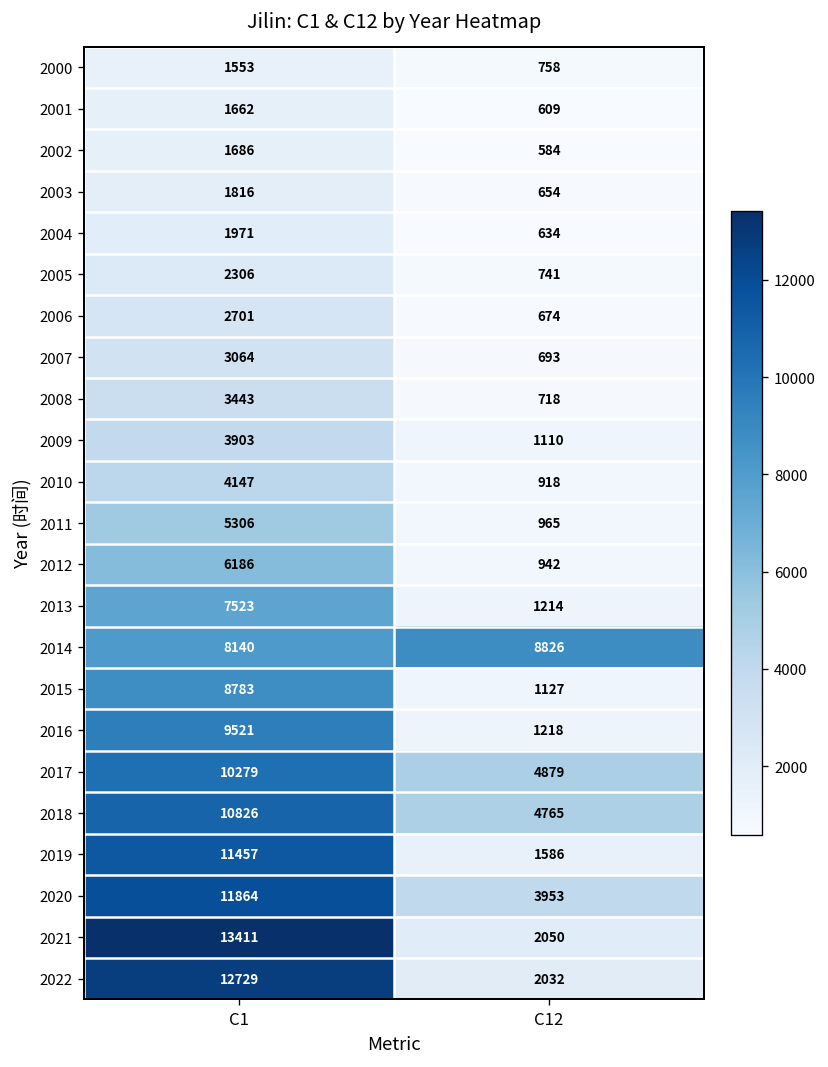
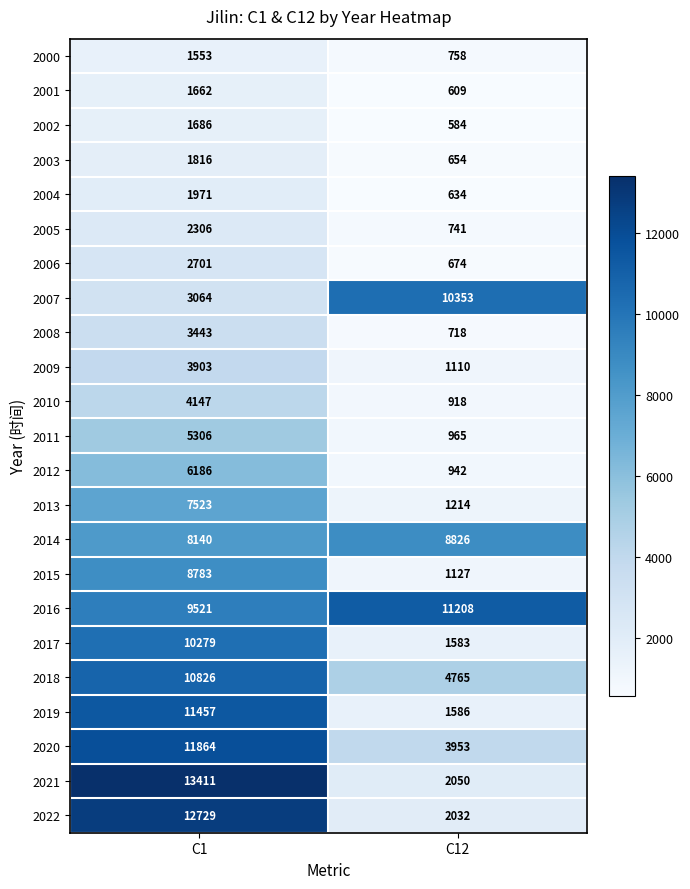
  {
    "2000": {
      "C1": 1553,
      "C12": 758
    },
    "2001": {
      "C1": 1662,
      "C12": 609
    },
    "2002": {
      "C1": 1686,
      "C12": 584
    },
    "2003": {
      "C1": 1816,
      "C12": 654
    },
    "2004": {
      "C1": 1971,
      "C12": 634
    },
    "2005": {
      "C1": 2306,
      "C12": 741
    },
    "2006": {
      "C1": 2701,
      "C12": 674
    },
    "2007": {
      "C1": 3064,
-     "C12": 693
+     "C12": 10353
    },
    "2008": {
      "C1": 3443,
      "C12": 718
    },
    "2009": {
      "C1": 3903,
      "C12": 1110
    },
    "2010": {
      "C1": 4147,
      "C12": 918
    },
    "2011": {
      "C1": 5306,
      "C12": 965
    },
    "2012": {
      "C1": 6186,
      "C12": 942
    },
    "2013": {
      "C1": 7523,
      "C12": 1214
    },
    "2014": {
      "C1": 8140,
      "C12": 8826
    },
    "2015": {
      "C1": 8783,
      "C12": 1127
    },
    "2016": {
      "C1": 9521,
-     "C12": 1218
+     "C12": 11208
    },
    "2017": {
      "C1": 10279,
-     "C12": 4879
+     "C12": 1583
    },
    "2018": {
      "C1": 10826,
      "C12": 4765
    },
    "2019": {
      "C1": 11457,
      "C12": 1586
    },
    "2020": {
      "C1": 11864,
      "C12": 3953
    },
    "2021": {
      "C1": 13411,
      "C12": 2050
    },
    "2022": {
      "C1": 12729,
      "C12": 2032
    }
  }
